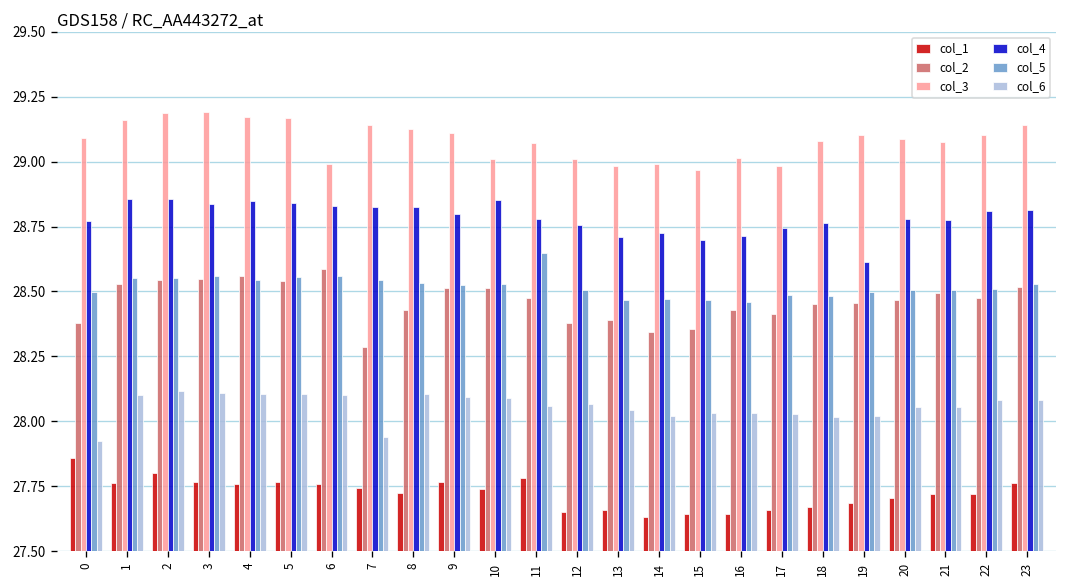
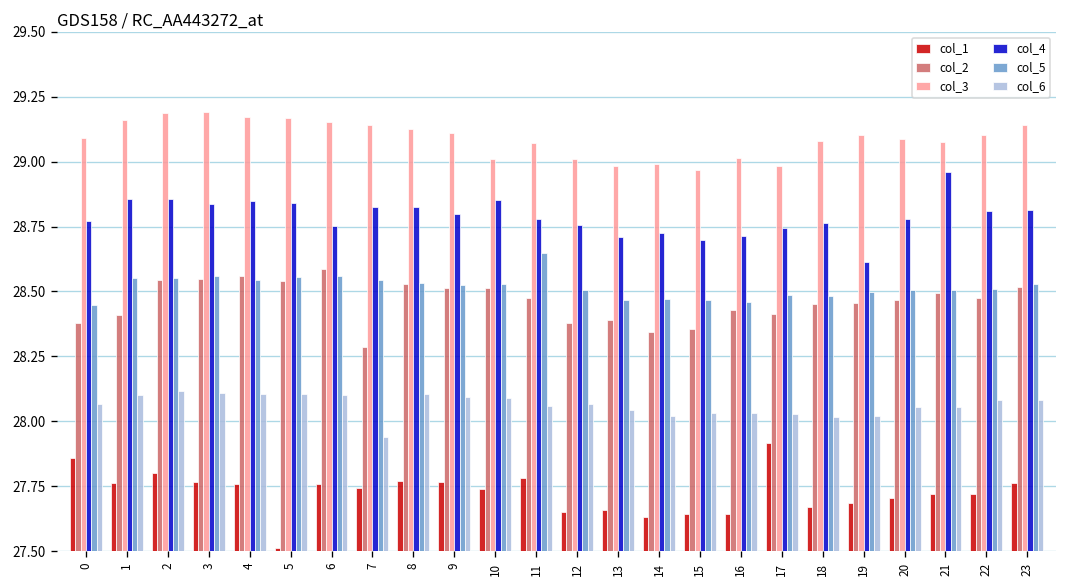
  {
    "col_1": {
      "0": 27.86,
      "1": 27.76,
      "2": 27.80,
      "3": 27.77,
      "4": 27.76,
-     "5": 27.77,
+     "5": 27.51,
      "6": 27.76,
      "7": 27.74,
-     "8": 27.72,
+     "8": 27.77,
      "9": 27.76,
      "10": 27.74,
      "11": 27.78,
      "12": 27.65,
      "13": 27.66,
      "14": 27.63,
      "15": 27.64,
      "16": 27.64,
-     "17": 27.66,
+     "17": 27.92,
      "18": 27.67,
      "19": 27.69,
      "20": 27.70,
      "21": 27.72,
      "22": 27.72,
      "23": 27.76
    },
    "col_2": {
      "0": 28.38,
-     "1": 28.53,
+     "1": 28.41,
      "2": 28.54,
      "3": 28.55,
      "4": 28.56,
      "5": 28.54,
      "6": 28.59,
      "7": 28.28,
-     "8": 28.43,
+     "8": 28.53,
      "9": 28.51,
      "10": 28.51,
      "11": 28.47,
      "12": 28.38,
      "13": 28.39,
      "14": 28.34,
      "15": 28.35,
      "16": 28.43,
      "17": 28.41,
      "18": 28.45,
      "19": 28.45,
      "20": 28.47,
      "21": 28.49,
      "22": 28.48,
      "23": 28.52
    },
    "col_3": {
      "0": 29.09,
      "1": 29.16,
      "2": 29.19,
      "3": 29.19,
      "4": 29.17,
      "5": 29.17,
-     "6": 28.99,
+     "6": 29.15,
      "7": 29.14,
      "8": 29.13,
      "9": 29.11,
      "10": 29.01,
      "11": 29.07,
      "12": 29.01,
      "13": 28.98,
      "14": 28.99,
      "15": 28.97,
      "16": 29.02,
      "17": 28.98,
      "18": 29.08,
      "19": 29.10,
      "20": 29.09,
      "21": 29.08,
      "22": 29.10,
      "23": 29.14
    },
    "col_4": {
      "0": 28.77,
      "1": 28.85,
      "2": 28.86,
      "3": 28.84,
      "4": 28.85,
      "5": 28.84,
-     "6": 28.83,
+     "6": 28.75,
      "7": 28.82,
      "8": 28.83,
      "9": 28.80,
      "10": 28.85,
      "11": 28.78,
      "12": 28.76,
      "13": 28.71,
      "14": 28.72,
      "15": 28.70,
      "16": 28.71,
      "17": 28.75,
      "18": 28.76,
      "19": 28.62,
      "20": 28.78,
-     "21": 28.77,
+     "21": 28.96,
      "22": 28.81,
      "23": 28.82
    },
    "col_5": {
-     "0": 28.50,
+     "0": 28.45,
      "1": 28.55,
      "2": 28.55,
      "3": 28.56,
      "4": 28.54,
      "5": 28.56,
      "6": 28.56,
      "7": 28.55,
      "8": 28.53,
      "9": 28.52,
      "10": 28.53,
      "11": 28.65,
      "12": 28.51,
      "13": 28.47,
      "14": 28.47,
      "15": 28.47,
      "16": 28.46,
      "17": 28.49,
      "18": 28.48,
      "19": 28.50,
      "20": 28.51,
      "21": 28.50,
      "22": 28.51,
      "23": 28.53
    },
    "col_6": {
-     "0": 27.93,
+     "0": 28.07,
      "1": 28.10,
      "2": 28.12,
      "3": 28.11,
      "4": 28.10,
      "5": 28.11,
      "6": 28.10,
      "7": 27.94,
      "8": 28.11,
      "9": 28.09,
      "10": 28.09,
      "11": 28.06,
      "12": 28.07,
      "13": 28.04,
      "14": 28.02,
      "15": 28.03,
      "16": 28.03,
      "17": 28.03,
      "18": 28.02,
      "19": 28.02,
      "20": 28.05,
      "21": 28.05,
      "22": 28.08,
      "23": 28.08
    }
  }
